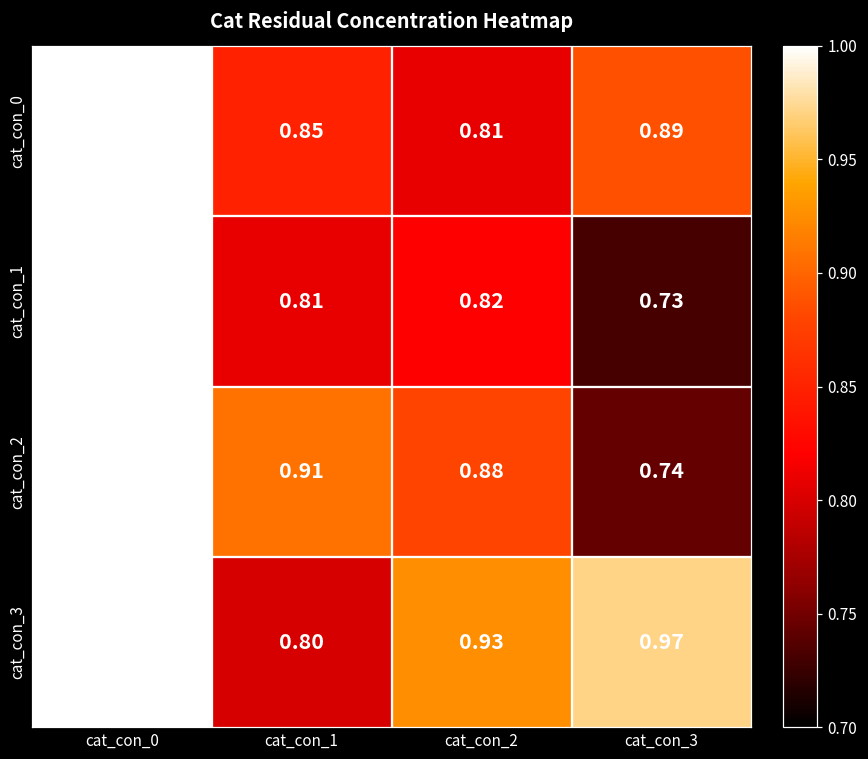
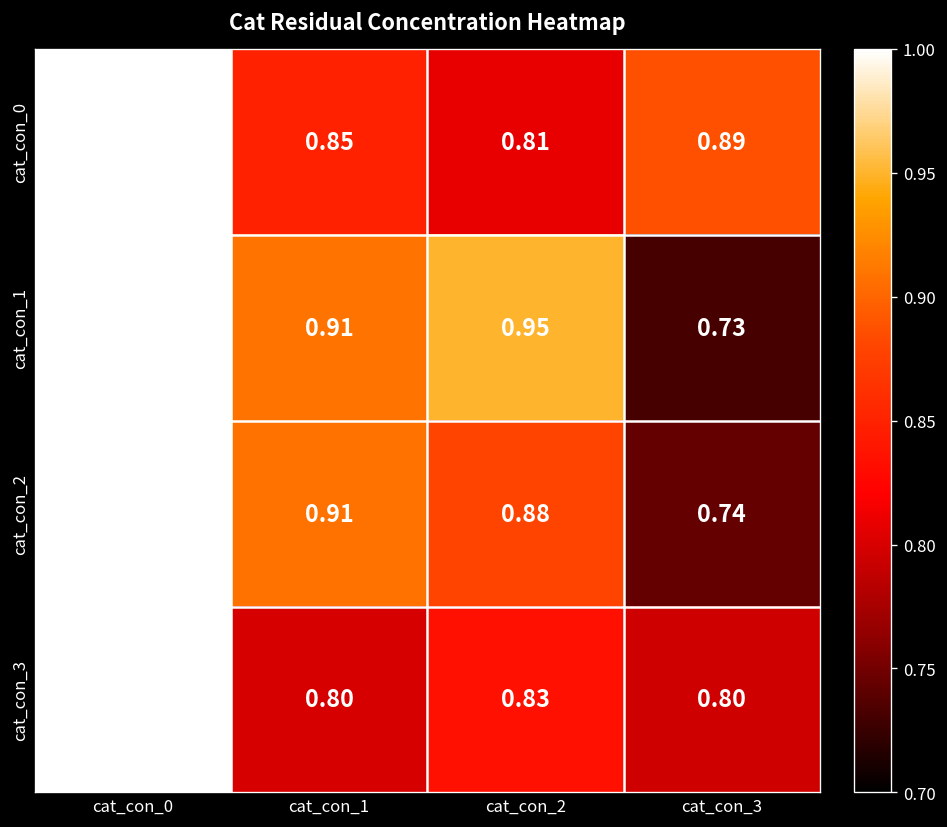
  {
    "cat_con_0": {
      "cat_con_1": 0.85,
      "cat_con_2": 0.81,
      "cat_con_3": 0.89
    },
    "cat_con_1": {
-     "cat_con_1": 0.81,
-     "cat_con_2": 0.82,
+     "cat_con_1": 0.91,
+     "cat_con_2": 0.95,
      "cat_con_3": 0.73
    },
    "cat_con_2": {
      "cat_con_1": 0.91,
      "cat_con_2": 0.88,
      "cat_con_3": 0.74
    },
    "cat_con_3": {
      "cat_con_1": 0.80,
-     "cat_con_2": 0.93,
-     "cat_con_3": 0.97
+     "cat_con_2": 0.83,
+     "cat_con_3": 0.80
    }
  }
